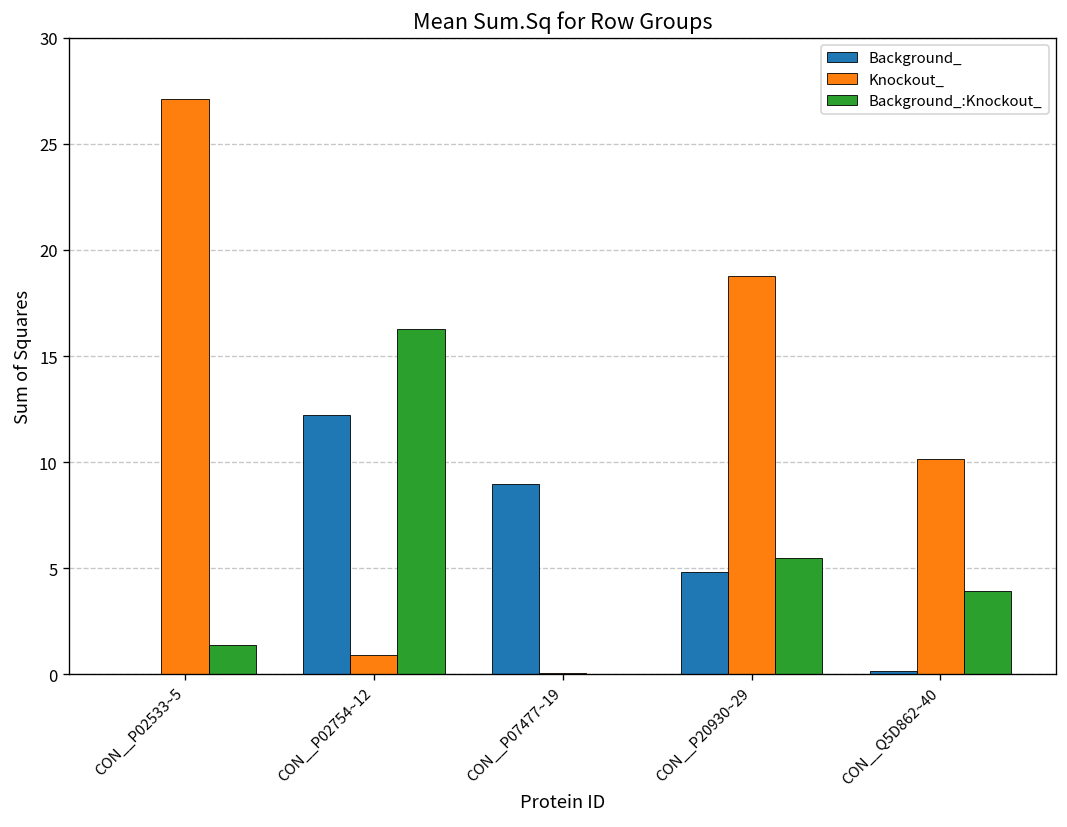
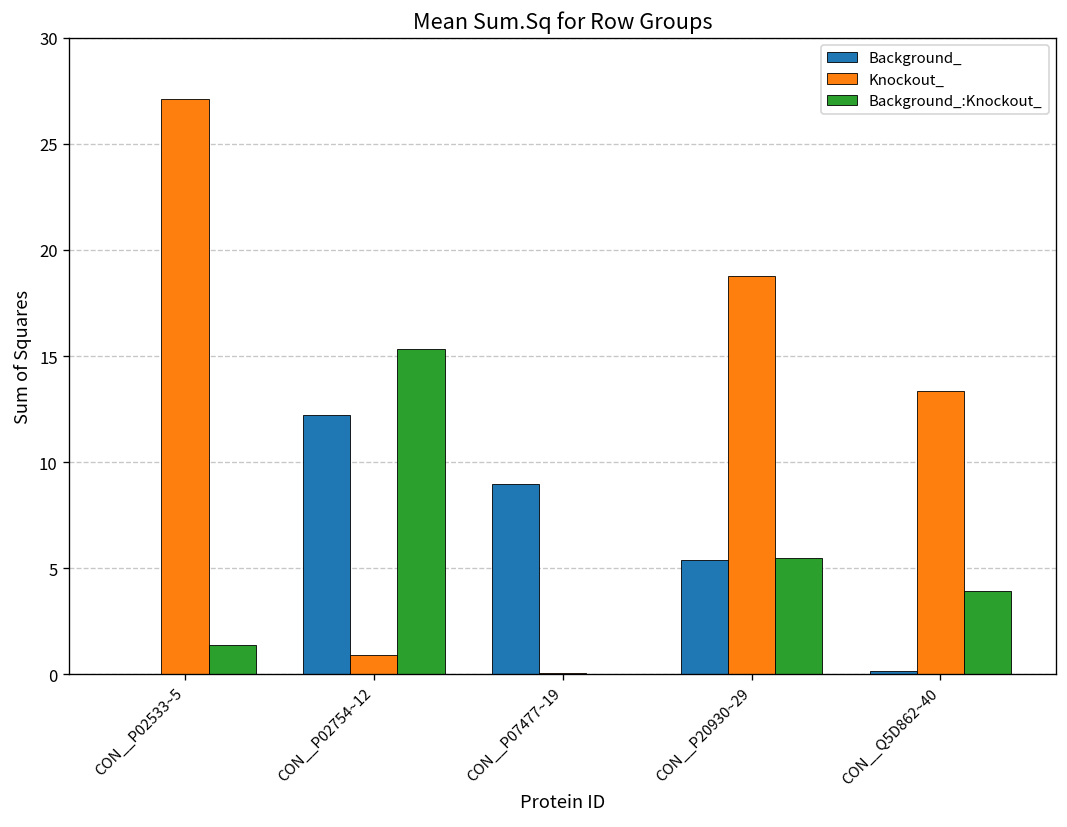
  {
    "Background_": {
      "CON__P02754~12": 12.2,
      "CON__P07477~19": 9.0,
-     "CON__P20930~29": 4.8
+     "CON__P20930~29": 5.4
    },
    "Knockout_": {
      "CON__P02533~5": 27.1,
      "CON__P02754~12": 0.9,
      "CON__P20930~29": 18.8,
-     "CON__Q5D862~40": 10.1
+     "CON__Q5D862~40": 13.4
    },
    "Background_:Knockout_": {
      "CON__P02533~5": 1.4,
-     "CON__P02754~12": 16.3,
+     "CON__P02754~12": 15.3,
      "CON__P20930~29": 5.5,
      "CON__Q5D862~40": 3.9
    }
  }
